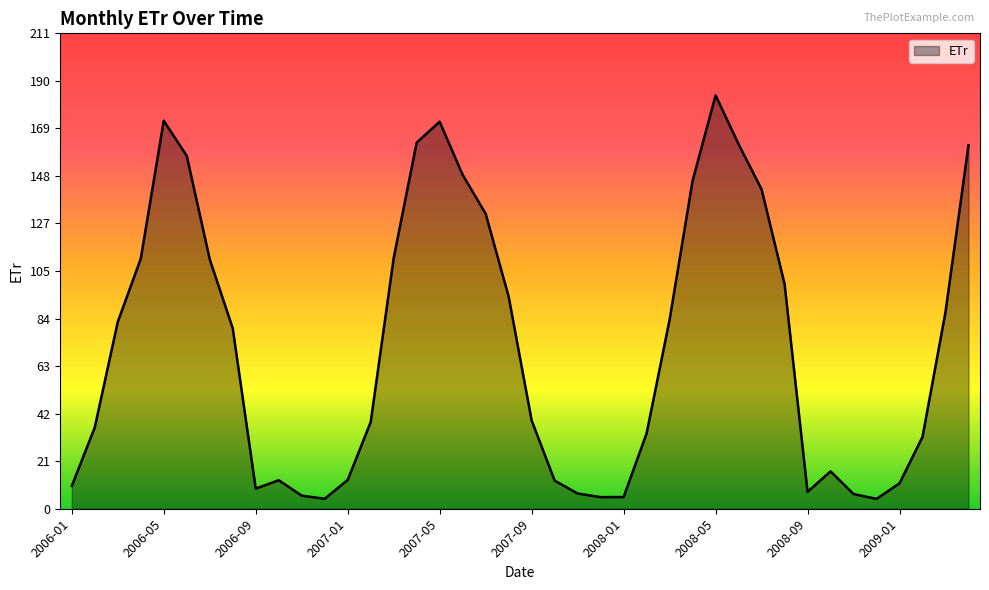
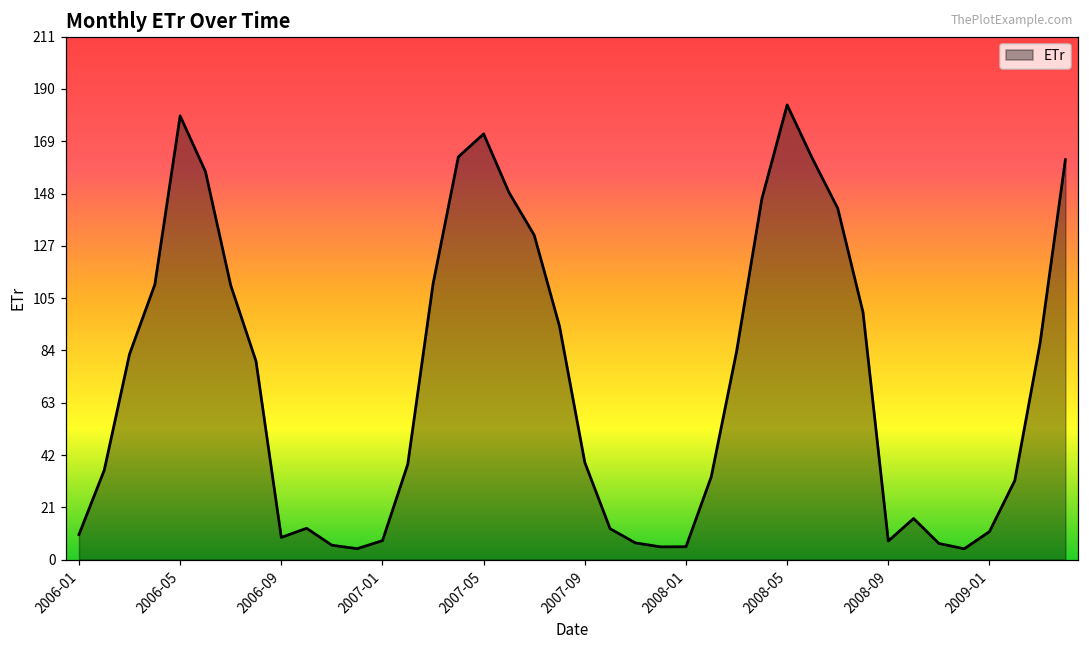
  {
    "2006-01": 10,
-   "2006-05": 172,
+   "2006-05": 179,
    "2006-09": 9,
-   "2007-01": 13,
+   "2007-01": 8,
    "2007-05": 172,
    "2007-09": 39,
    "2008-01": 5,
    "2008-05": 183,
    "2008-09": 8,
    "2009-01": 11
  }
